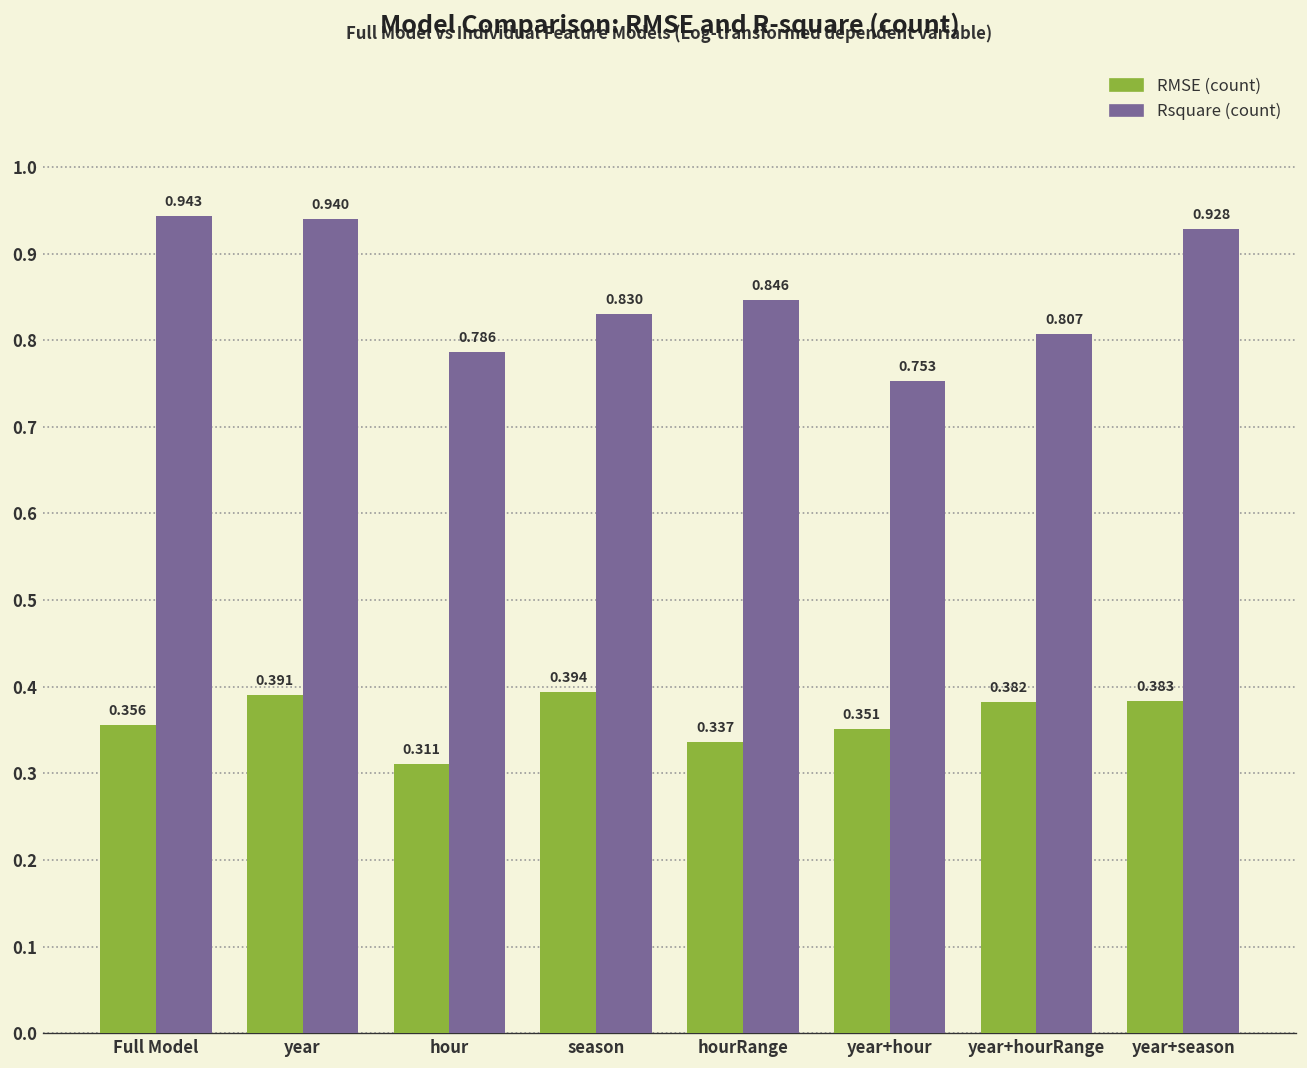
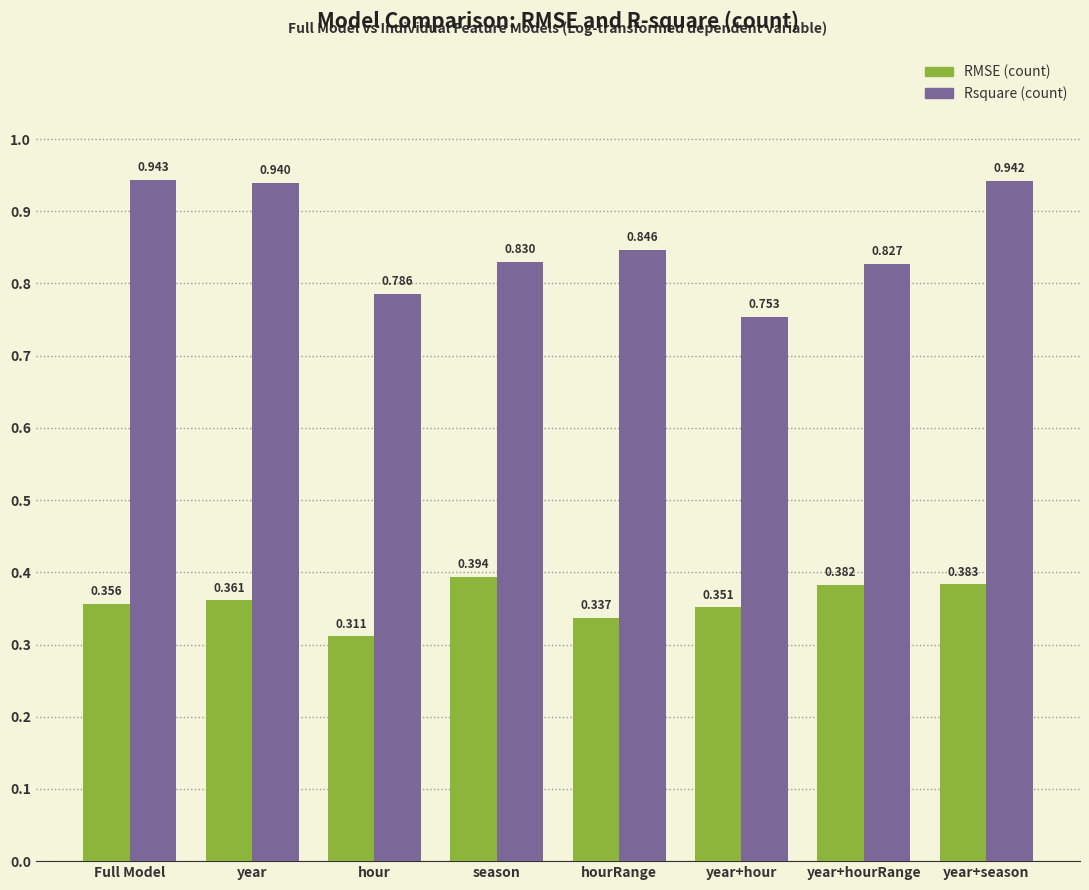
  {
    "RMSE (count)": {
      "Full Model": 0.356,
-     "year": 0.391,
+     "year": 0.361,
      "hour": 0.311,
      "season": 0.394,
      "hourRange": 0.337,
      "year+hour": 0.351,
      "year+hourRange": 0.382,
      "year+season": 0.383
    },
    "Rsquare (count)": {
      "Full Model": 0.943,
      "year": 0.940,
      "hour": 0.786,
      "season": 0.830,
      "hourRange": 0.846,
      "year+hour": 0.753,
-     "year+hourRange": 0.807,
-     "year+season": 0.928
+     "year+hourRange": 0.827,
+     "year+season": 0.942
    }
  }
